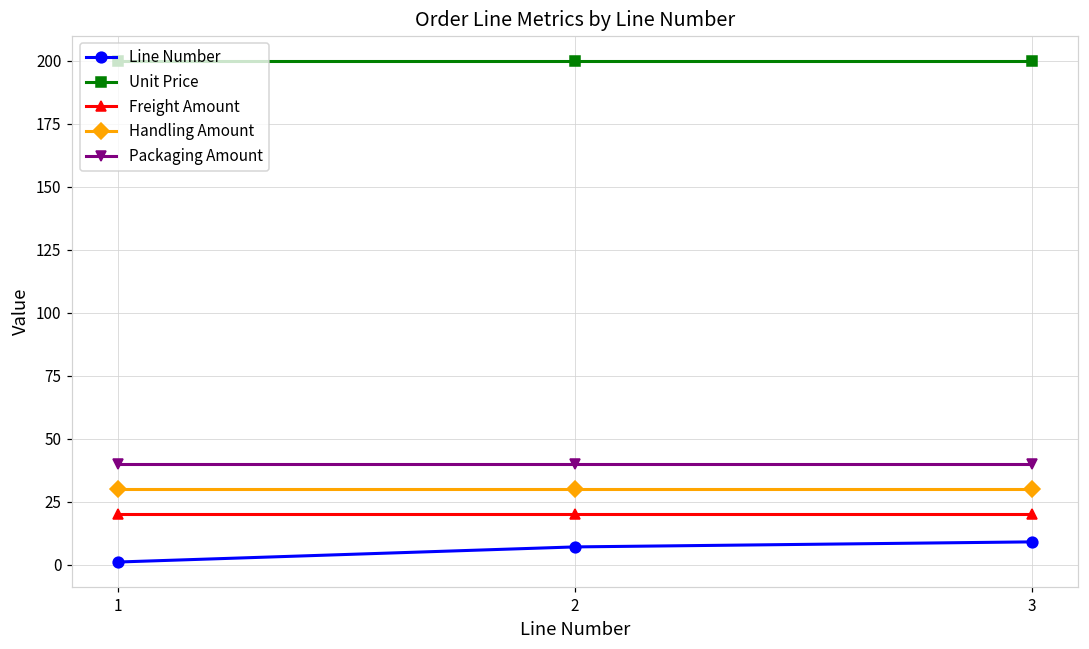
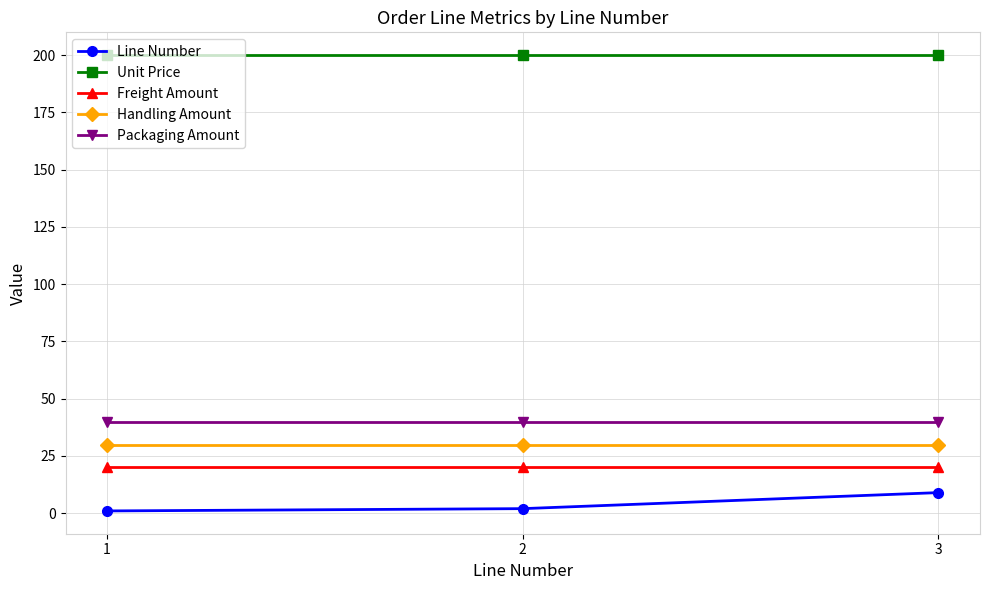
  {
    "Line Number": {
      "1": 1,
-     "2": 7,
+     "2": 2,
      "3": 9
    },
    "Unit Price": {
      "2": 200,
      "3": 200
    },
    "Freight Amount": {
      "1": 20,
      "2": 20,
      "3": 20
    },
    "Handling Amount": {
      "1": 30,
      "2": 30,
      "3": 30
    },
    "Packaging Amount": {
      "1": 40,
      "2": 40,
      "3": 40
    }
  }
